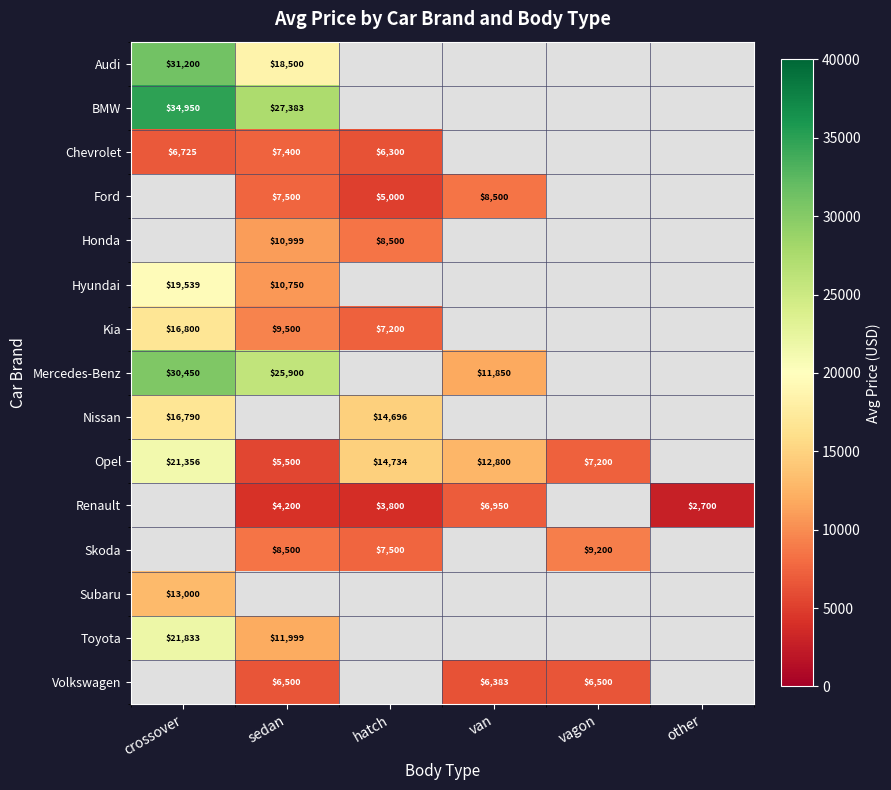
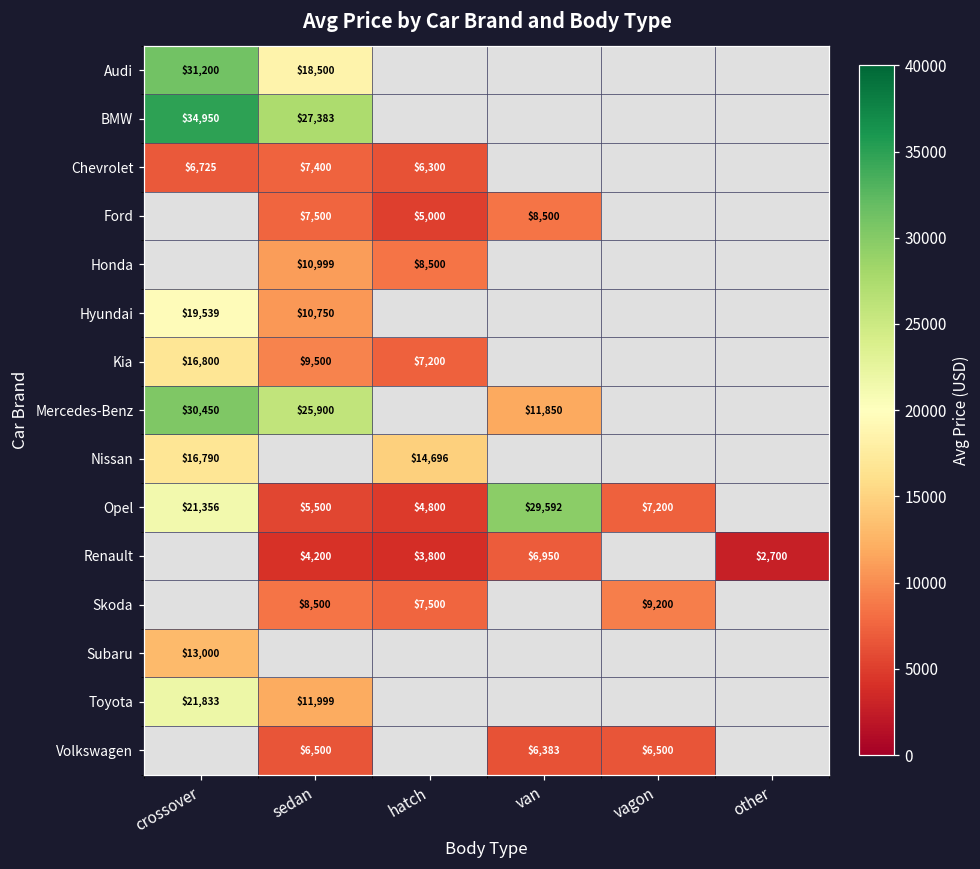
  {
    "Audi": {
      "crossover": "$31,200",
      "sedan": "$18,500"
    },
    "BMW": {
      "crossover": "$34,950",
      "sedan": "$27,383"
    },
    "Chevrolet": {
      "crossover": "$6,725",
      "sedan": "$7,400",
      "hatch": "$6,300"
    },
    "Ford": {
      "sedan": "$7,500",
      "hatch": "$5,000",
      "van": "$8,500"
    },
    "Honda": {
      "sedan": "$10,999",
      "hatch": "$8,500"
    },
    "Hyundai": {
      "crossover": "$19,539",
      "sedan": "$10,750"
    },
    "Kia": {
      "crossover": "$16,800",
      "sedan": "$9,500",
      "hatch": "$7,200"
    },
    "Mercedes-Benz": {
      "crossover": "$30,450",
      "sedan": "$25,900",
      "van": "$11,850"
    },
    "Nissan": {
      "crossover": "$16,790",
      "hatch": "$14,696"
    },
    "Opel": {
      "crossover": "$21,356",
      "sedan": "$5,500",
-     "hatch": "$14,734",
-     "van": "$12,800",
+     "hatch": "$4,800",
+     "van": "$29,592",
      "vagon": "$7,200"
    },
    "Renault": {
      "sedan": "$4,200",
      "hatch": "$3,800",
      "van": "$6,950",
      "other": "$2,700"
    },
    "Skoda": {
      "sedan": "$8,500",
      "hatch": "$7,500",
      "vagon": "$9,200"
    },
    "Subaru": {
      "crossover": "$13,000"
    },
    "Toyota": {
      "crossover": "$21,833",
      "sedan": "$11,999"
    },
    "Volkswagen": {
      "sedan": "$6,500",
      "van": "$6,383",
      "vagon": "$6,500"
    }
  }
